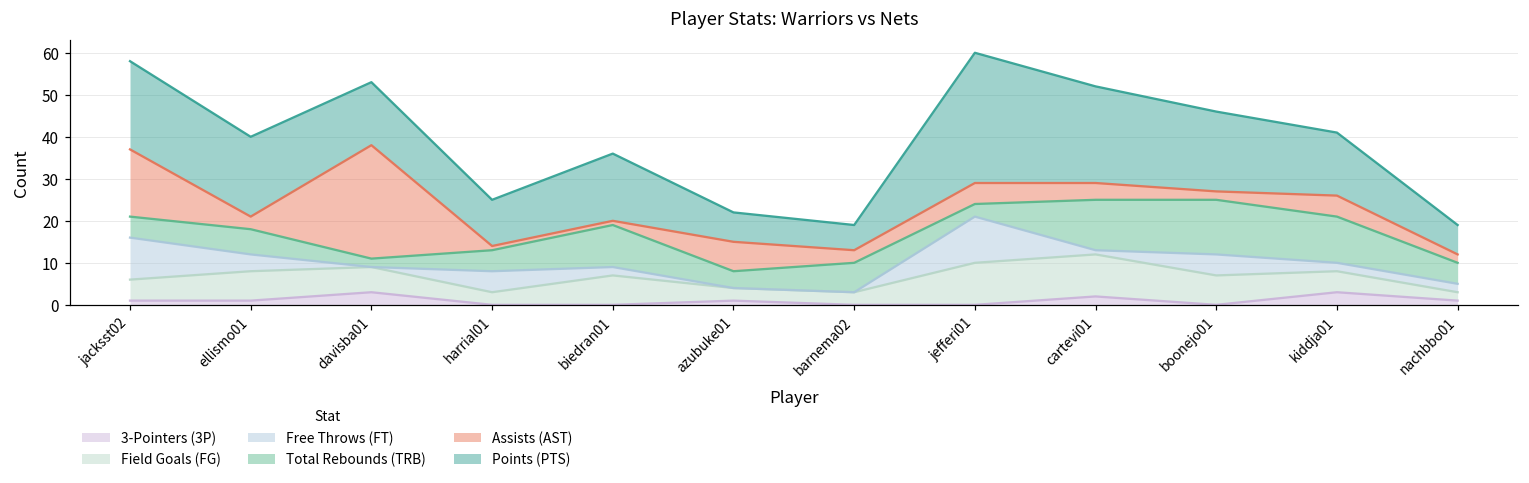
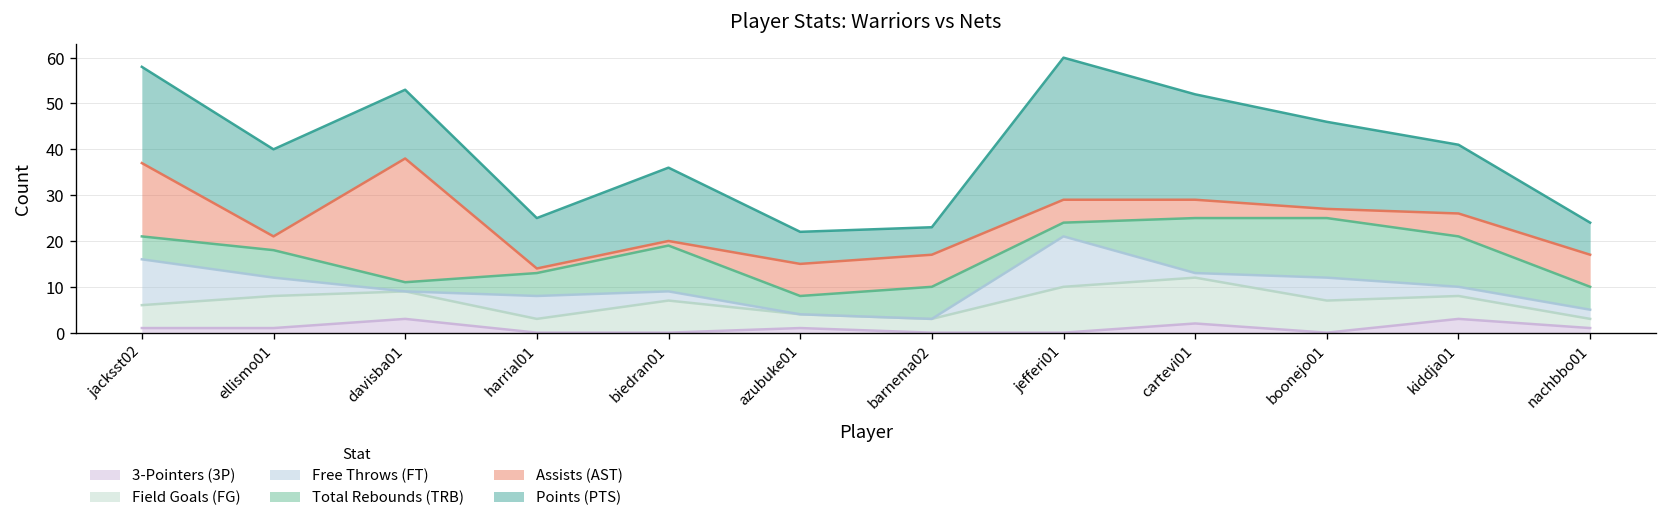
  {
    "Assists (AST)": {
      "jacksst02": 16,
      "ellismo01": 3,
      "davisba01": 27,
      "harrial01": 1,
      "biedran01": 1,
      "azubuke01": 7,
-     "barnema02": 3,
+     "barnema02": 7,
      "jefferi01": 5,
      "cartevi01": 4,
      "boonejo01": 2,
      "kiddja01": 5,
-     "nachbbo01": 2
+     "nachbbo01": 7
    }
  }
